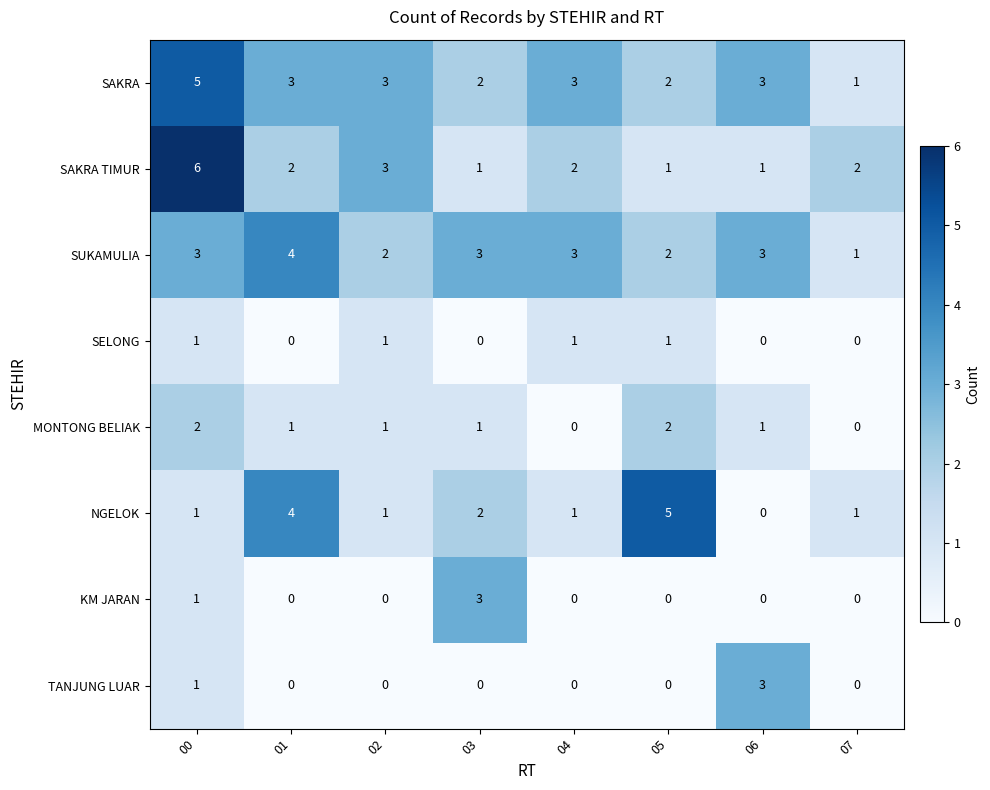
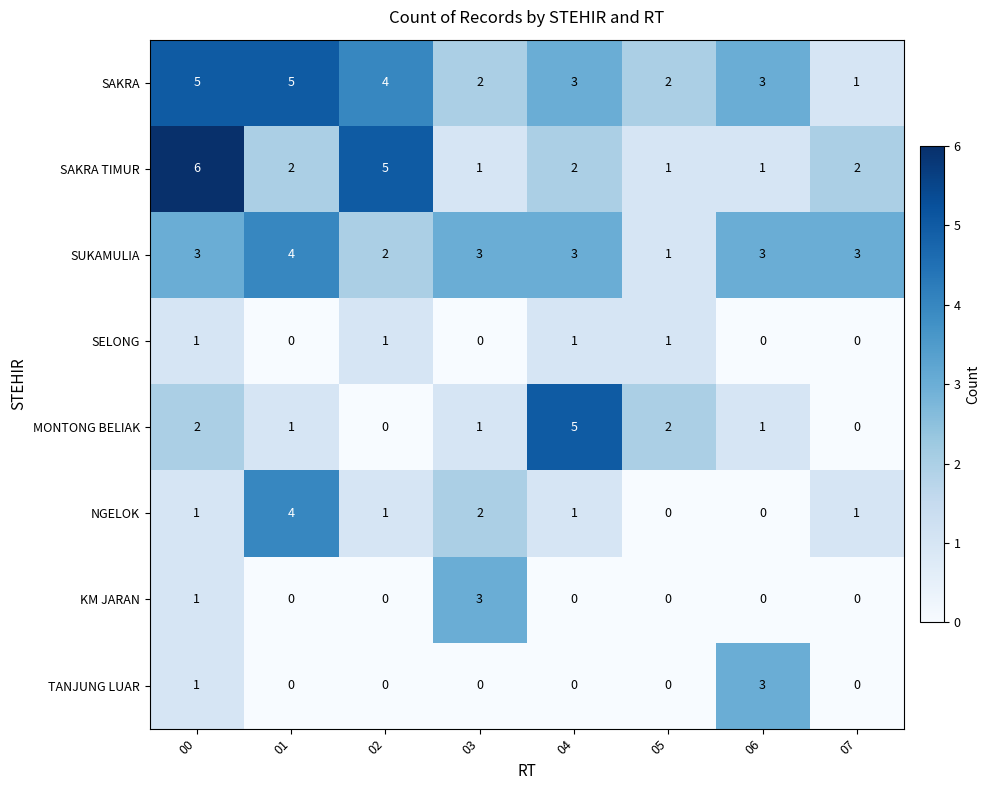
  {
    "SAKRA": {
      "00": 5,
-     "01": 3,
-     "02": 3,
+     "01": 5,
+     "02": 4,
      "03": 2,
      "04": 3,
      "05": 2,
      "06": 3,
      "07": 1
    },
    "SAKRA TIMUR": {
      "00": 6,
      "01": 2,
-     "02": 3,
+     "02": 5,
      "03": 1,
      "04": 2,
      "05": 1,
      "06": 1,
      "07": 2
    },
    "SUKAMULIA": {
      "00": 3,
      "01": 4,
      "02": 2,
      "03": 3,
      "04": 3,
-     "05": 2,
+     "05": 1,
      "06": 3,
-     "07": 1
+     "07": 3
    },
    "SELONG": {
      "00": 1,
      "01": 0,
      "02": 1,
      "03": 0,
      "04": 1,
      "05": 1,
      "06": 0,
      "07": 0
    },
    "MONTONG BELIAK": {
      "00": 2,
      "01": 1,
-     "02": 1,
+     "02": 0,
      "03": 1,
-     "04": 0,
+     "04": 5,
      "05": 2,
      "06": 1,
      "07": 0
    },
    "NGELOK": {
      "00": 1,
      "01": 4,
      "02": 1,
      "03": 2,
      "04": 1,
-     "05": 5,
+     "05": 0,
      "06": 0,
      "07": 1
    },
    "KM JARAN": {
      "00": 1,
      "01": 0,
      "02": 0,
      "03": 3,
      "04": 0,
      "05": 0,
      "06": 0,
      "07": 0
    },
    "TANJUNG LUAR": {
      "00": 1,
      "01": 0,
      "02": 0,
      "03": 0,
      "04": 0,
      "05": 0,
      "06": 3,
      "07": 0
    }
  }
